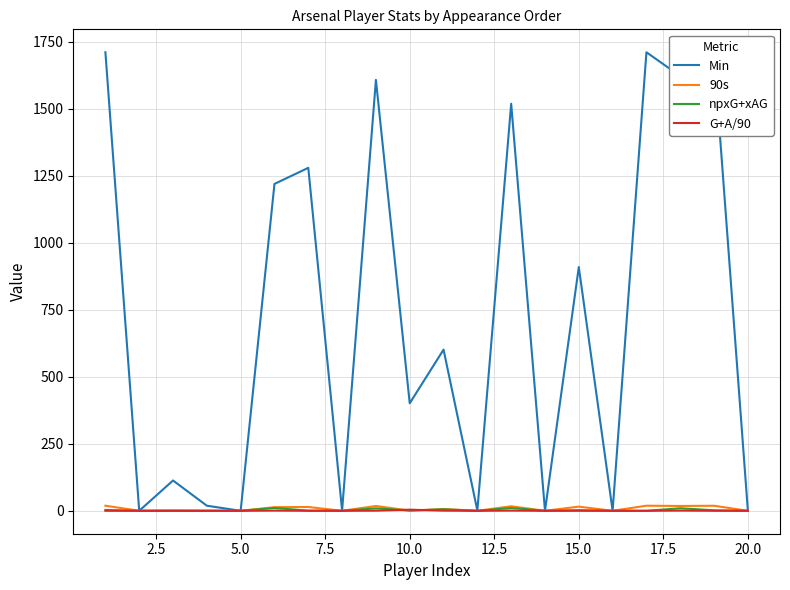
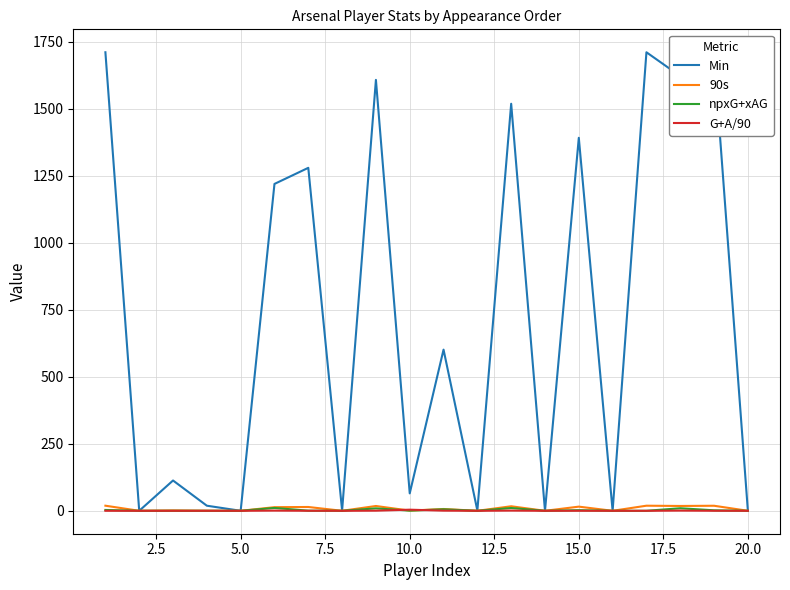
  {
    "Min": {
-     "10.0": 400,
-     "15.0": 910
+     "10.0": 70,
+     "15.0": 1390
    },
    "90s": {
      "15.0": 20
    }
  }
